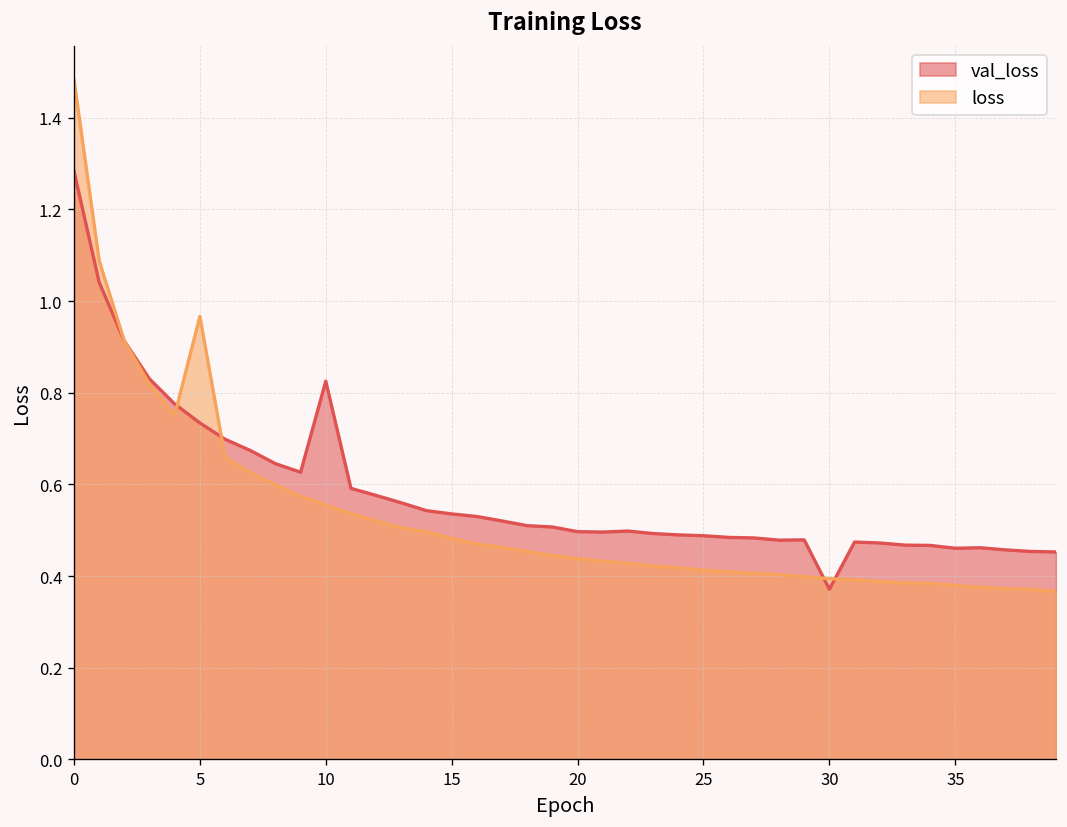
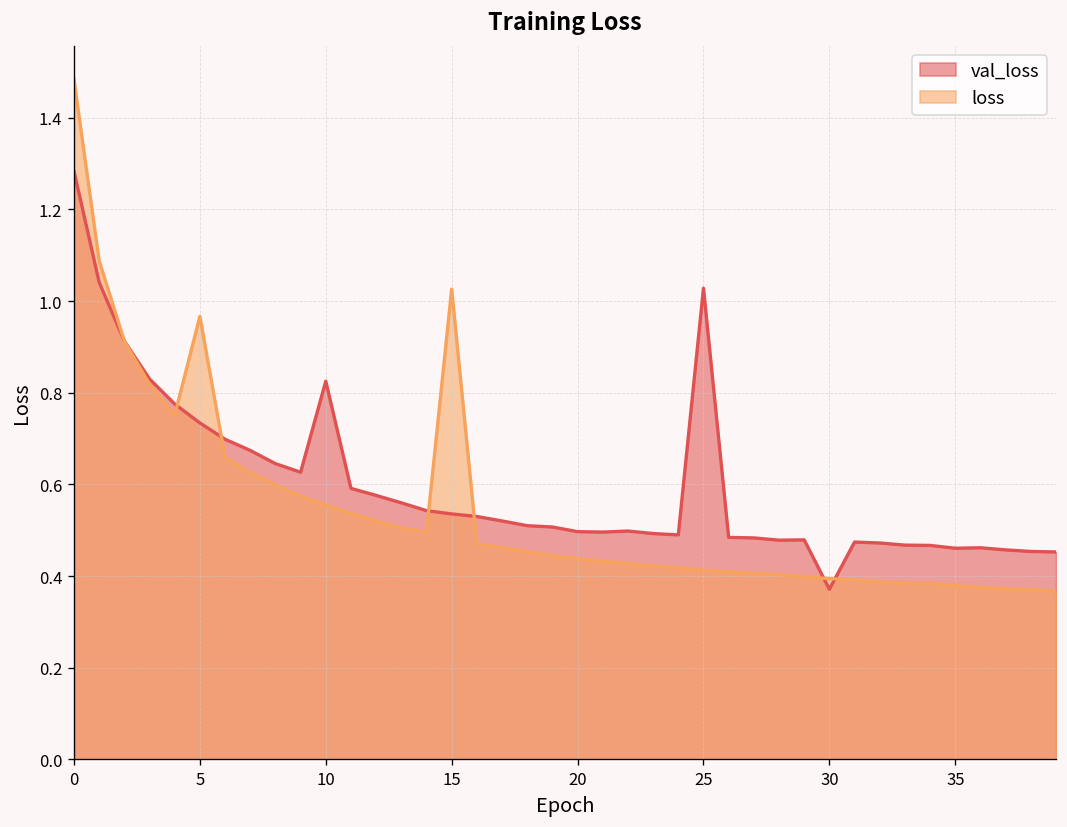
  {
    "val_loss": {
      "0": 1.28,
      "5": 0.73,
      "10": 0.83,
      "15": 0.54,
      "20": 0.50,
-     "25": 0.49,
+     "25": 1.03,
      "30": 0.37,
      "35": 0.46
    },
    "loss": {
      "0": 1.48,
      "5": 0.97,
      "10": 0.56,
-     "15": 0.48,
+     "15": 1.03,
      "20": 0.44,
      "25": 0.41,
      "30": 0.39,
      "35": 0.38
    }
  }
